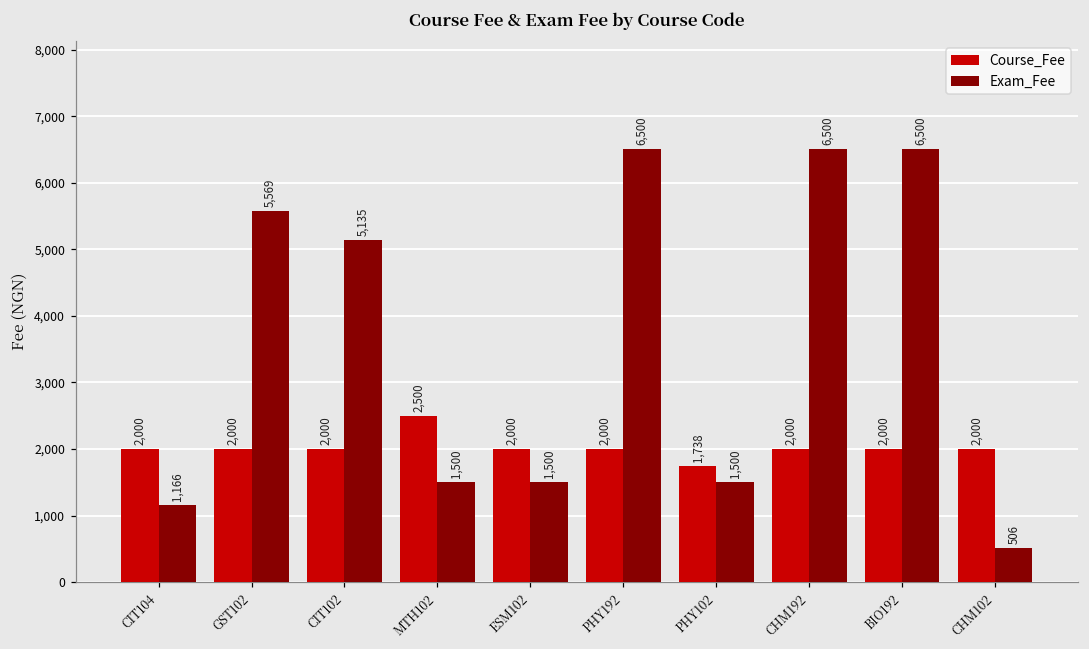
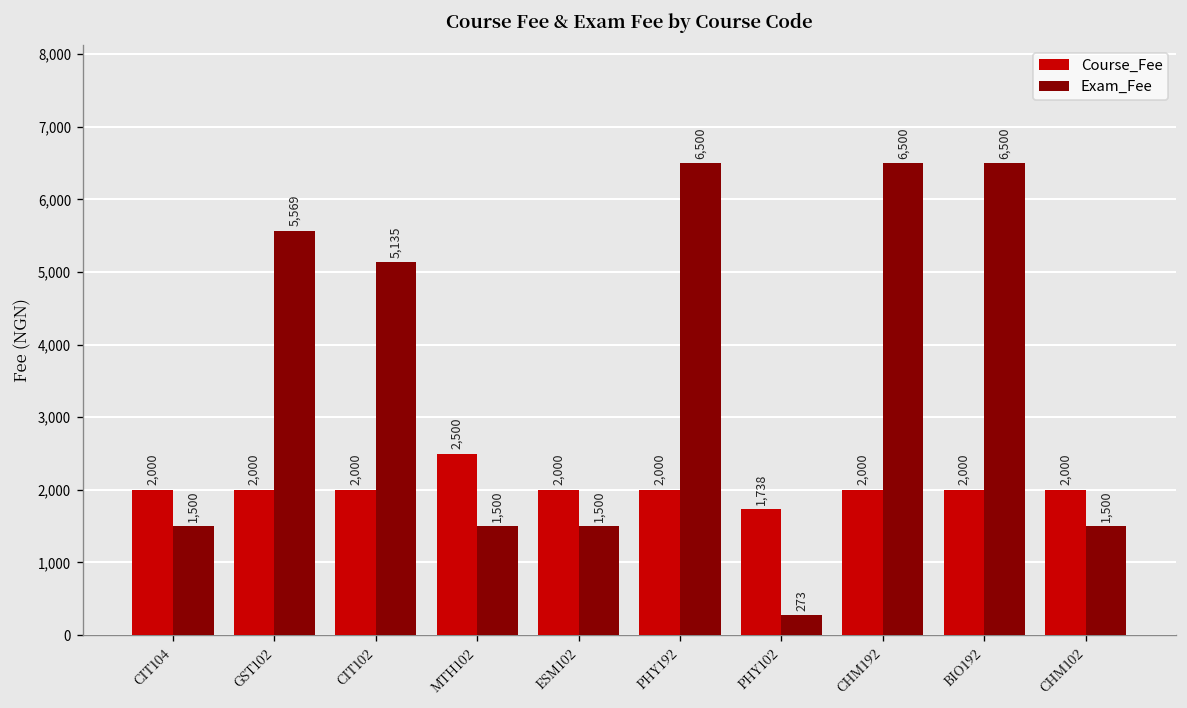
  {
    "Course_Fee": {
      "CIT104": "2,000",
      "GST102": "2,000",
      "CIT102": "2,000",
      "MTH102": "2,500",
      "ESM102": "2,000",
      "PHY192": "2,000",
      "PHY102": "1,738",
      "CHM192": "2,000",
      "BIO192": "2,000",
      "CHM102": "2,000"
    },
    "Exam_Fee": {
-     "CIT104": "1,166",
+     "CIT104": "1,500",
      "GST102": "5,569",
      "CIT102": "5,135",
      "MTH102": "1,500",
      "ESM102": "1,500",
      "PHY192": "6,500",
-     "PHY102": "1,500",
+     "PHY102": "273",
      "CHM192": "6,500",
      "BIO192": "6,500",
-     "CHM102": "506"
+     "CHM102": "1,500"
    }
  }
